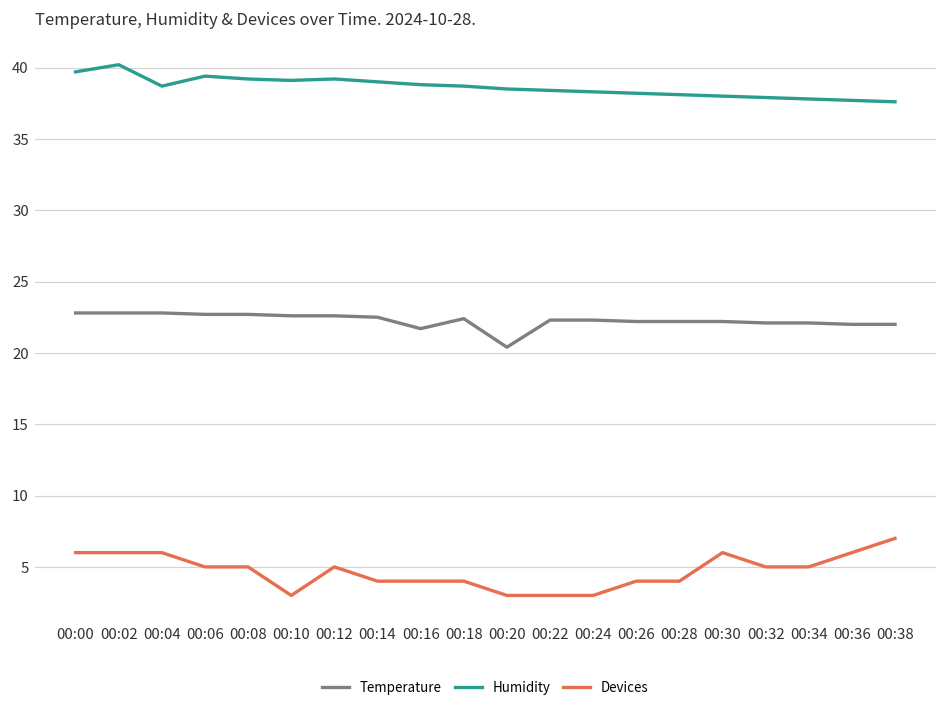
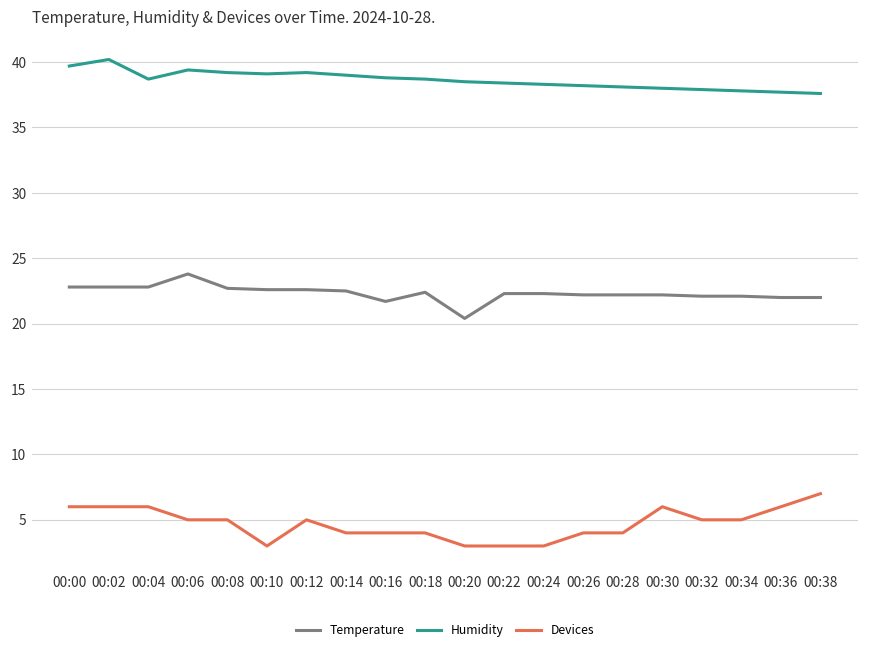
  {
    "Temperature": {
      "00:00": 22.8,
      "00:02": 22.8,
      "00:04": 22.8,
-     "00:06": 22.7,
+     "00:06": 23.8,
      "00:08": 22.7,
      "00:10": 22.6,
      "00:12": 22.6,
      "00:14": 22.5,
      "00:16": 21.7,
      "00:18": 22.4,
      "00:20": 20.4,
      "00:22": 22.3,
      "00:24": 22.3,
      "00:26": 22.2,
      "00:28": 22.2,
      "00:30": 22.2,
      "00:32": 22.1,
      "00:34": 22.1,
      "00:36": 22.0,
      "00:38": 22.0
    },
    "Humidity": {
      "00:00": 39.7,
      "00:02": 40.2,
      "00:04": 38.7,
      "00:06": 39.4,
      "00:08": 39.2,
      "00:10": 39.1,
      "00:12": 39.2,
      "00:14": 39.0,
      "00:16": 38.8,
      "00:18": 38.7,
      "00:20": 38.5,
      "00:22": 38.4,
      "00:24": 38.3,
      "00:26": 38.2,
      "00:28": 38.1,
      "00:30": 38.0,
      "00:32": 37.9,
      "00:34": 37.8,
      "00:36": 37.7,
      "00:38": 37.6
    },
    "Devices": {
      "00:00": 6.0,
      "00:02": 6.0,
      "00:04": 6.0,
      "00:06": 5.0,
      "00:08": 5.0,
      "00:10": 3.0,
      "00:12": 5.0,
      "00:14": 4.0,
      "00:16": 4.0,
      "00:18": 4.0,
      "00:20": 3.0,
      "00:22": 3.0,
      "00:24": 3.0,
      "00:26": 4.0,
      "00:28": 4.0,
      "00:30": 6.0,
      "00:32": 5.0,
      "00:34": 5.0,
      "00:36": 6.0,
      "00:38": 7.0
    }
  }
